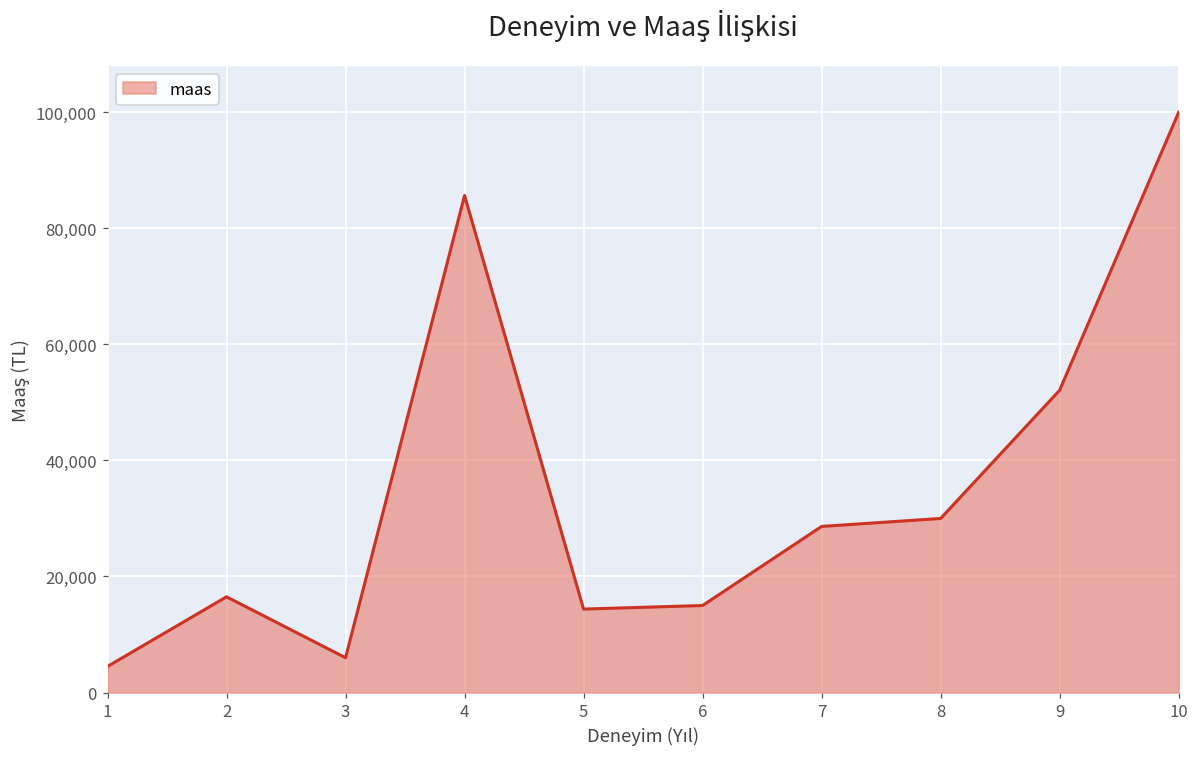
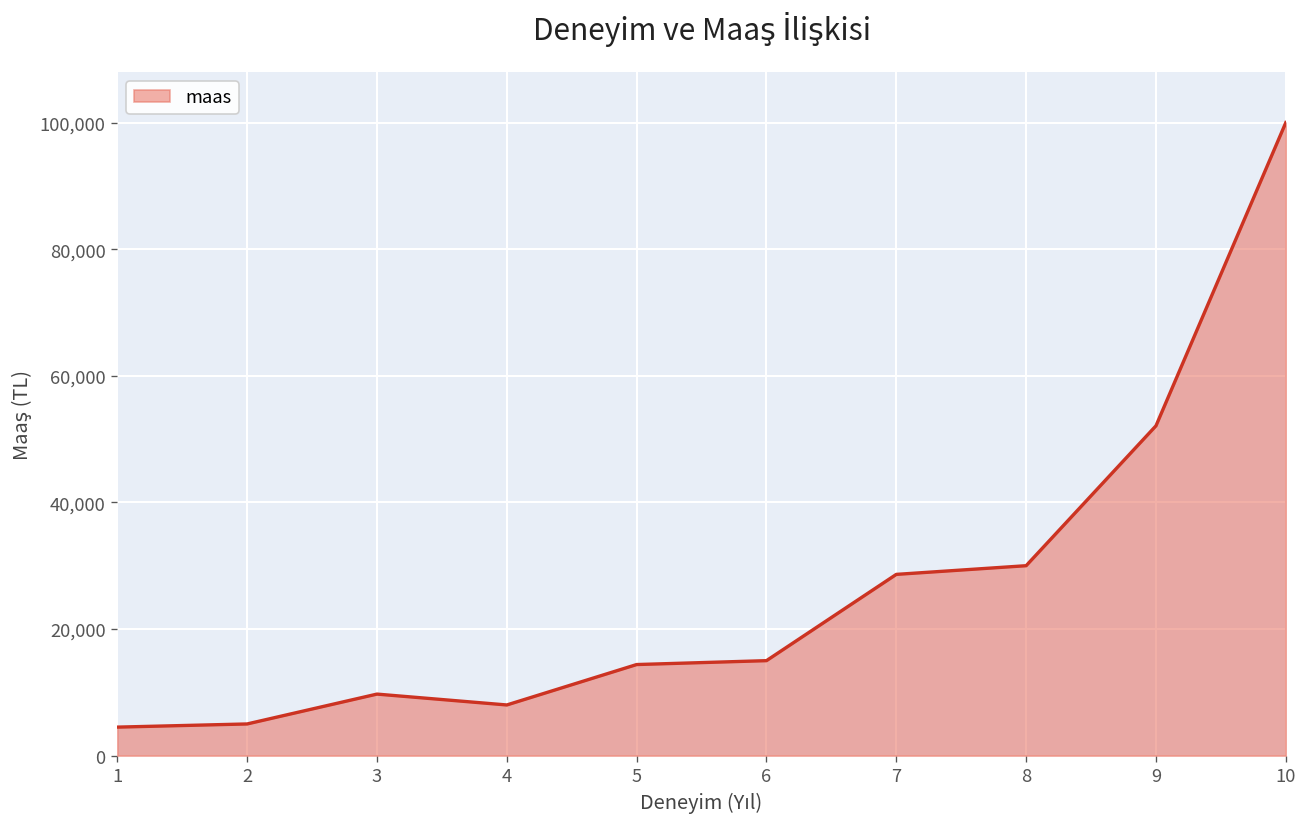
  {
    "1": "5,000",
-   "2": "17,000",
-   "3": "6,000",
-   "4": "86,000",
+   "2": "5,000",
+   "3": "10,000",
+   "4": "8,000",
    "5": "14,000",
    "6": "15,000",
    "7": "29,000",
    "8": "30,000",
    "9": "52,000",
    "10": "100,000"
  }
